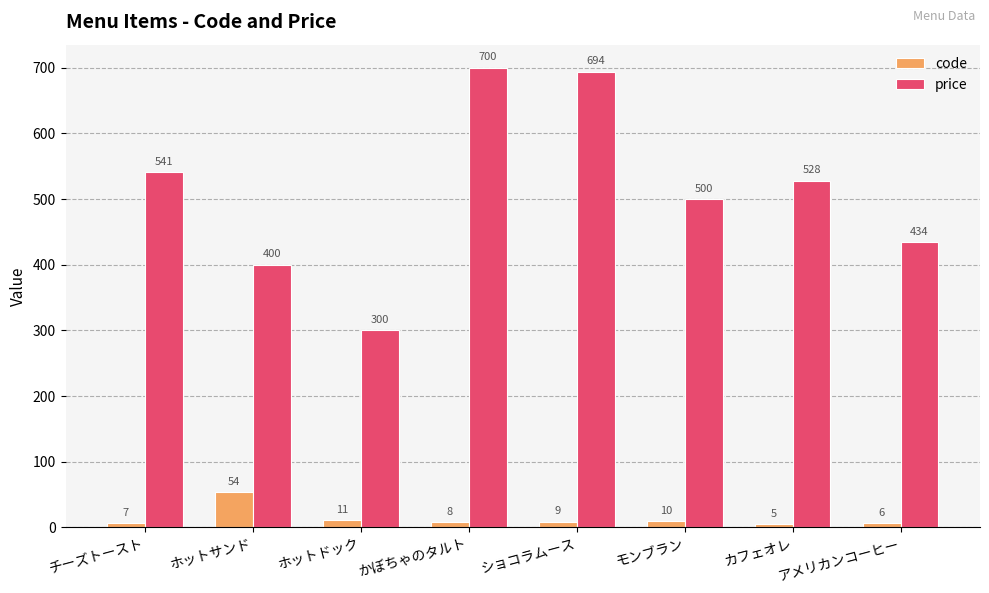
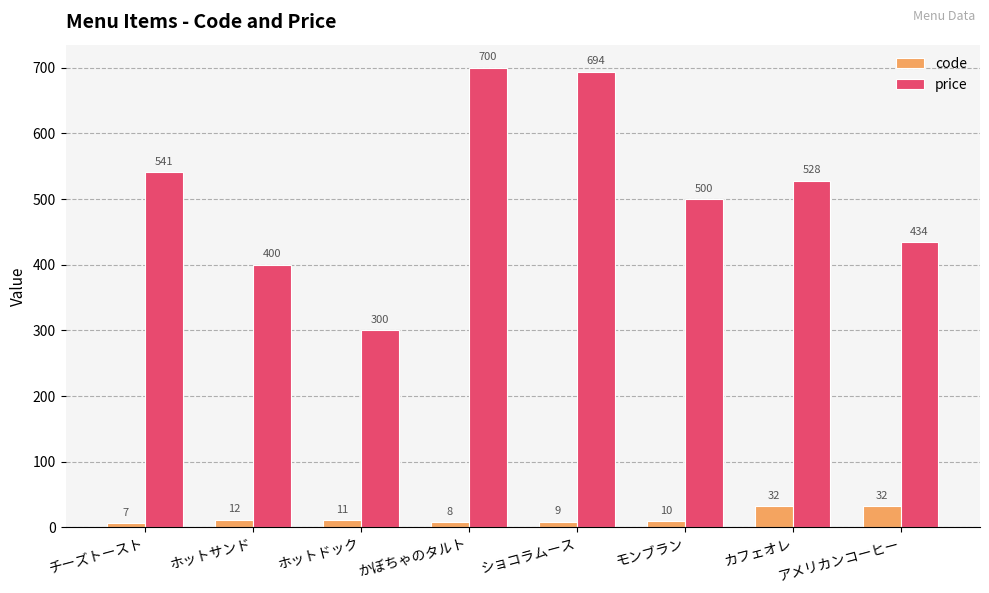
  {
    "code": {
      "チーズトースト": 7,
-     "ホットサンド": 54,
+     "ホットサンド": 12,
      "ホットドック": 11,
      "かぼちゃのタルト": 8,
      "ショコラムース": 9,
      "モンブラン": 10,
-     "カフェオレ": 5,
-     "アメリカンコーヒー": 6
+     "カフェオレ": 32,
+     "アメリカンコーヒー": 32
    },
    "price": {
      "チーズトースト": 541,
      "ホットサンド": 400,
      "ホットドック": 300,
      "かぼちゃのタルト": 700,
      "ショコラムース": 694,
      "モンブラン": 500,
      "カフェオレ": 528,
      "アメリカンコーヒー": 434
    }
  }
